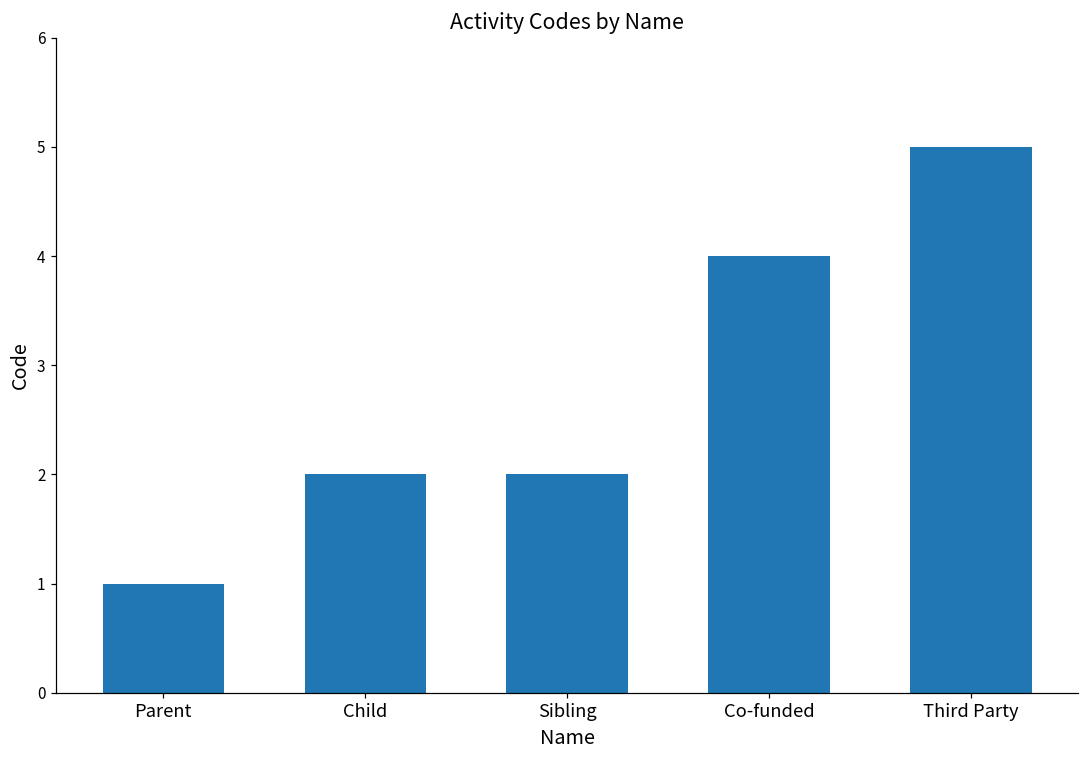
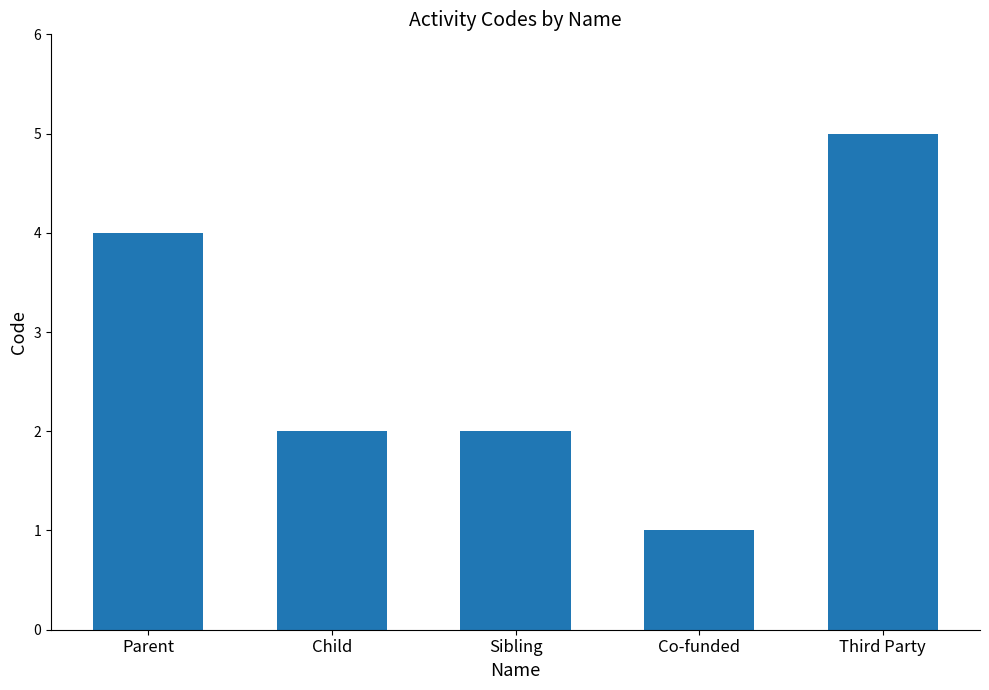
  {
-   "Parent": 1,
+   "Parent": 4,
    "Child": 2,
    "Sibling": 2,
-   "Co-funded": 4,
+   "Co-funded": 1,
    "Third Party": 5
  }
